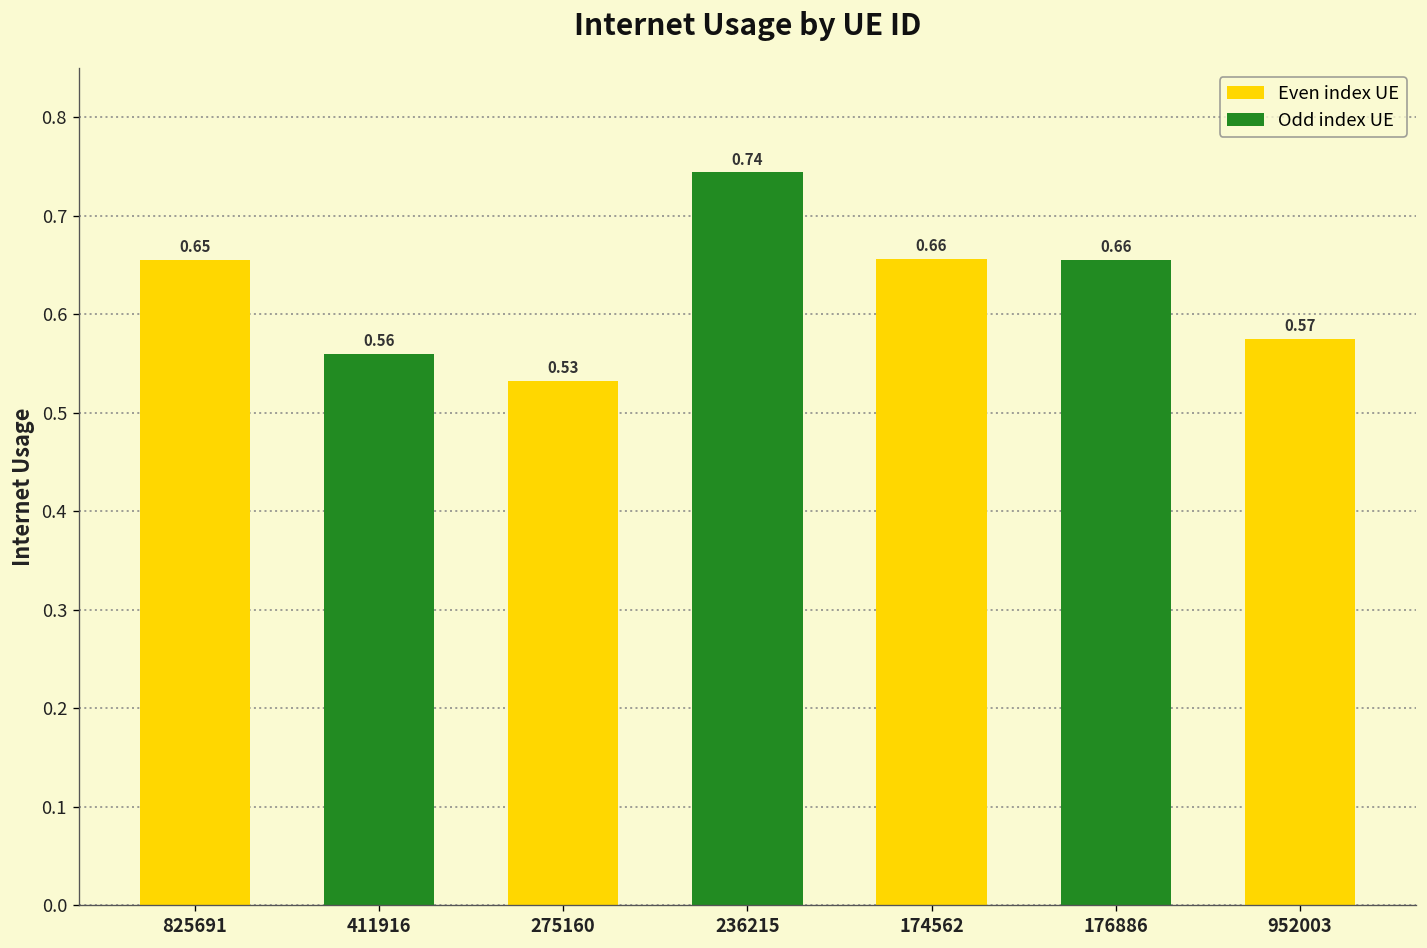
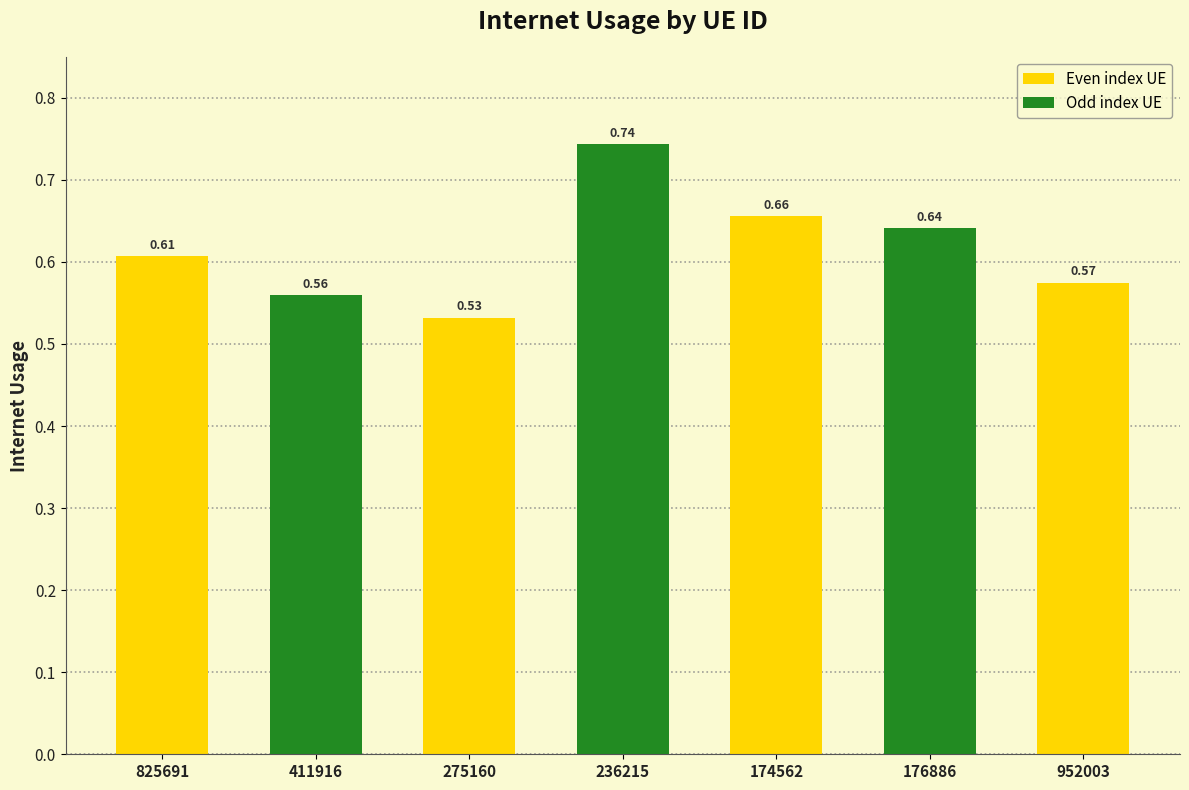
  {
-   "825691": 0.65,
+   "825691": 0.61,
    "411916": 0.56,
    "275160": 0.53,
    "236215": 0.74,
    "174562": 0.66,
-   "176886": 0.66,
+   "176886": 0.64,
    "952003": 0.57
  }
